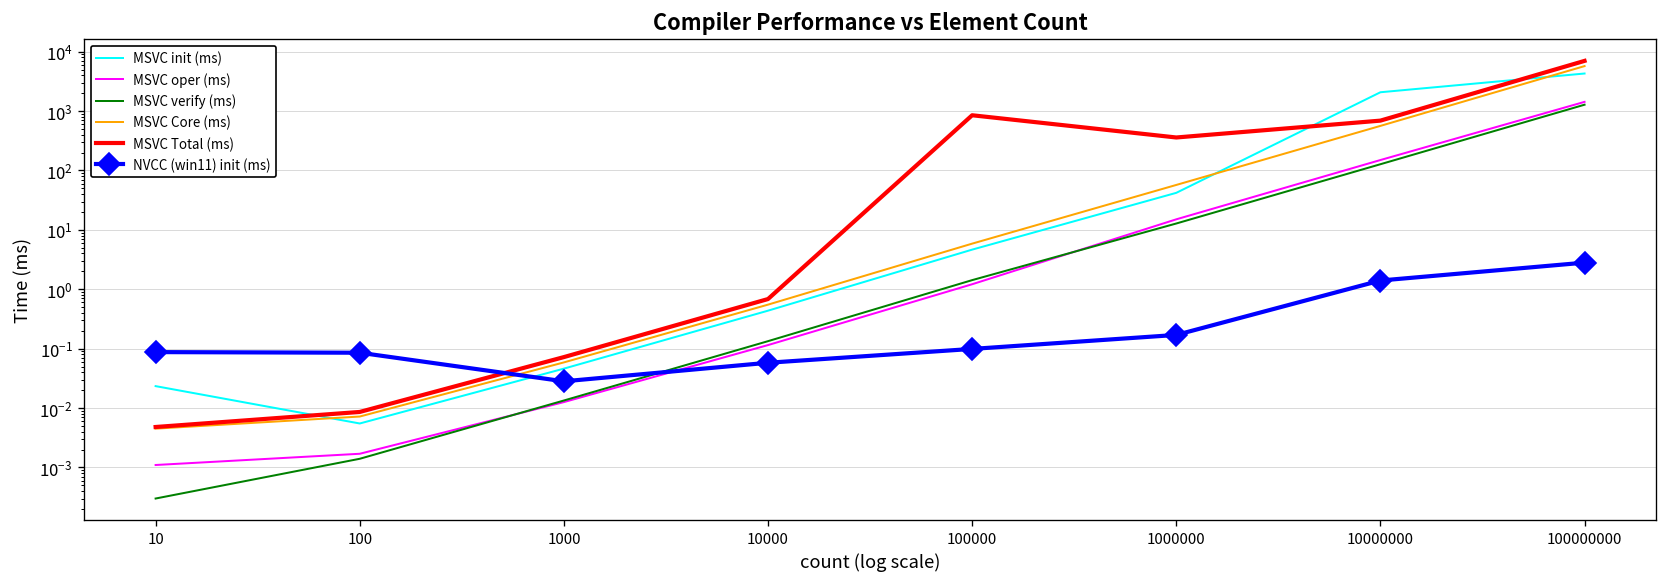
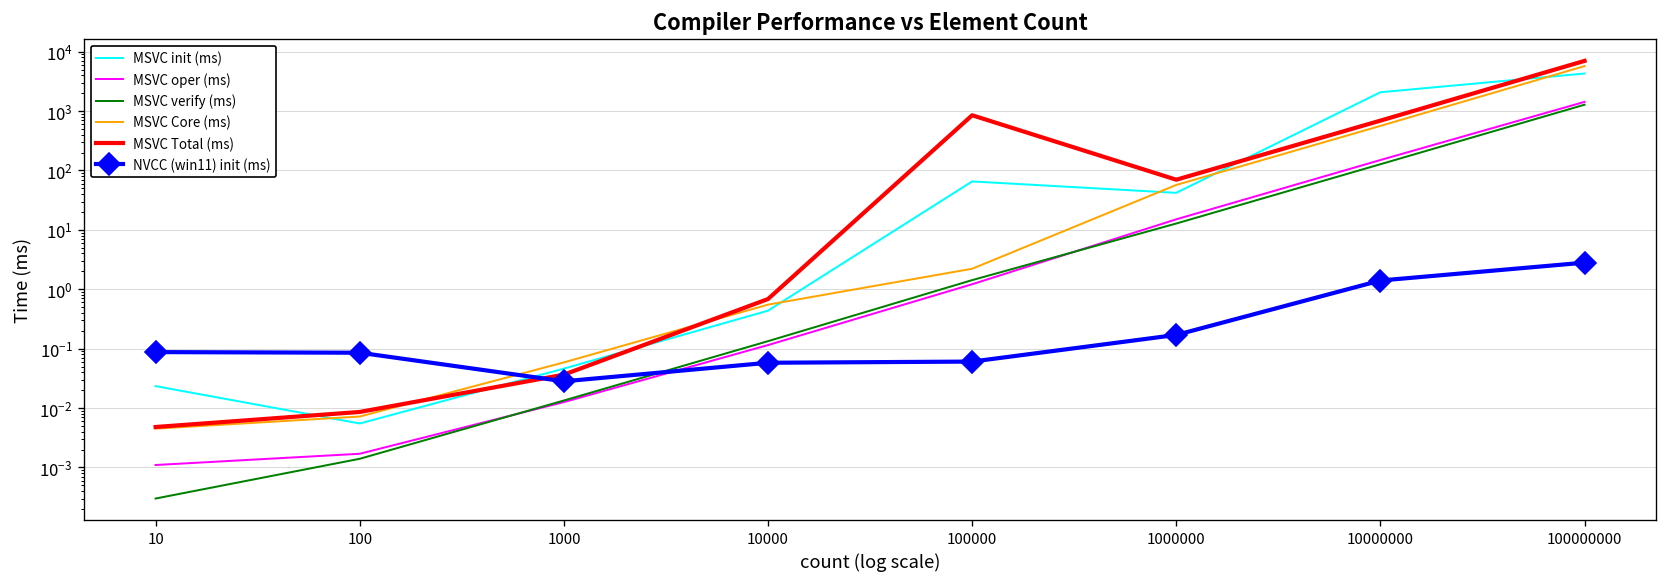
  {
    "MSVC init (ms)": {
      "10": 0.02,
      "100": 0.006,
      "1000": 0.05,
      "10000": 0.4,
-     "100000": 5,
+     "100000": 70,
      "1000000": 40,
      "10000000": 2100,
      "100000000": 4000
    },
    "MSVC oper (ms)": {
      "10": 0.0011,
      "100": 0.0017,
      "10000": 0.11,
      "100000": 1.2,
      "1000000": 15,
      "10000000": 150
    },
    "MSVC verify (ms)": {
      "10": 0.0003,
      "100": 0.0014,
      "10000": 0.13,
      "100000": 1.4,
      "1000000": 13,
      "10000000": 130
    },
    "MSVC Core (ms)": {
      "100": 0.007,
      "1000": 0.06,
      "10000": 0.6,
-     "100000": 6,
+     "100000": 2,
      "1000000": 60,
      "10000000": 600,
      "100000000": 6000
    },
    "MSVC Total (ms)": {
      "100": 0.009,
-     "1000": 0.07,
+     "1000": 0.04,
      "10000": 0.7,
      "100000": 800,
-     "1000000": 400,
+     "1000000": 70,
      "10000000": 700,
      "100000000": 7000
    },
    "NVCC (win11) init (ms)": {
      "10": 0.09,
      "100": 0.09,
      "1000": 0.03,
      "10000": 0.06,
-     "100000": 0.10,
+     "100000": 0.06,
      "1000000": 0.17,
      "10000000": 1.4,
      "100000000": 3
    }
  }
